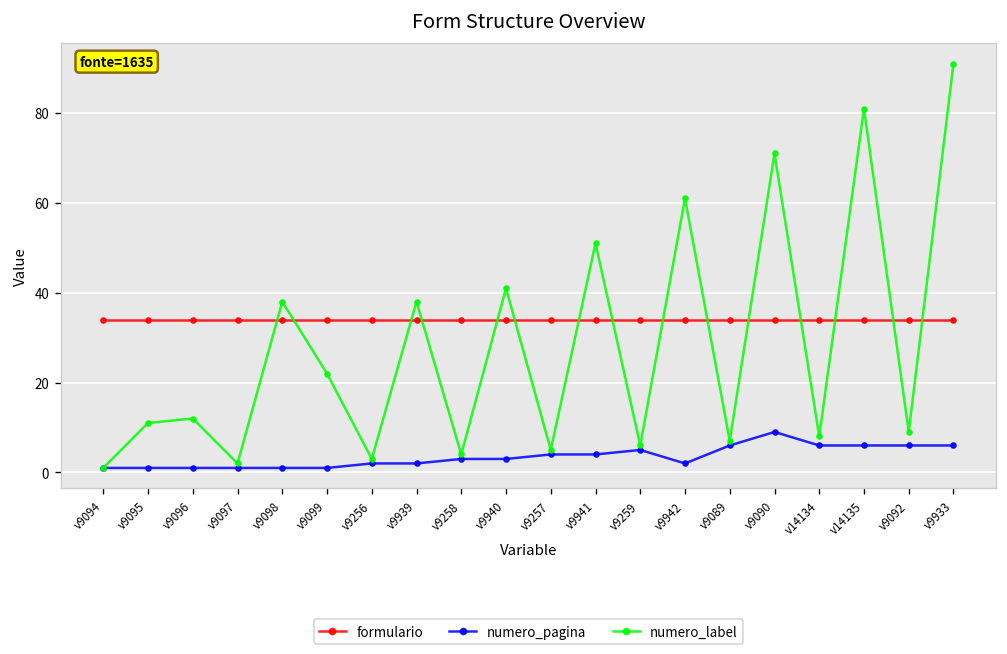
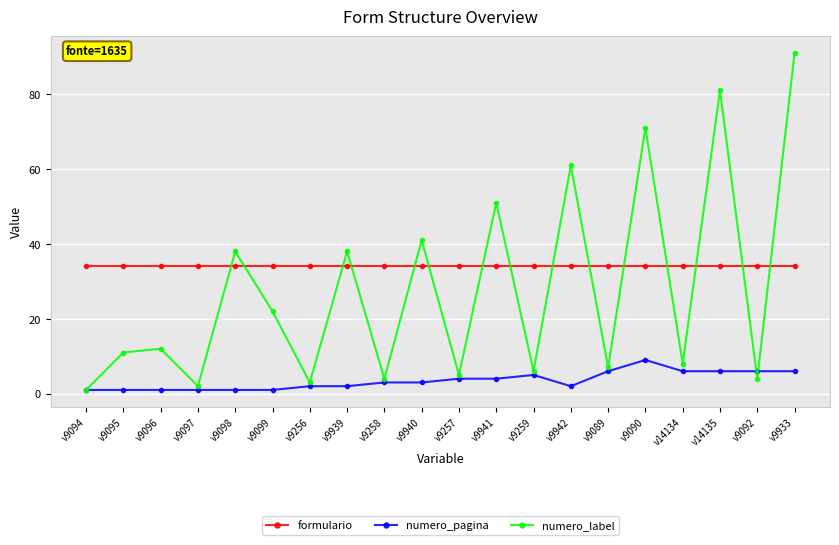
  {
    "formulario": {
      "v9094": 34,
      "v9095": 34,
      "v9096": 34,
      "v9097": 34,
      "v9098": 34,
      "v9099": 34,
      "v9256": 34,
      "v9939": 34,
      "v9258": 34,
      "v9940": 34,
      "v9257": 34,
      "v9941": 34,
      "v9259": 34,
      "v9942": 34,
      "v9089": 34,
      "v9090": 34,
      "v14134": 34,
      "v14135": 34,
      "v9092": 34,
      "v9933": 34
    },
    "numero_pagina": {
      "v9095": 1,
      "v9096": 1,
      "v9097": 1,
      "v9098": 1,
      "v9099": 1,
      "v9256": 2,
      "v9939": 2,
      "v9258": 3,
      "v9940": 3,
      "v9257": 4,
      "v9941": 4,
      "v9259": 5,
      "v9942": 2,
      "v9089": 6,
      "v9090": 9,
      "v14134": 6,
      "v14135": 6,
      "v9092": 6,
      "v9933": 6
    },
    "numero_label": {
      "v9095": 11,
      "v9096": 12,
      "v9097": 2,
      "v9098": 38,
      "v9099": 22,
      "v9256": 3,
      "v9939": 38,
      "v9258": 4,
      "v9940": 41,
      "v9257": 5,
      "v9941": 51,
      "v9259": 6,
      "v9942": 61,
      "v9089": 7,
      "v9090": 71,
      "v14134": 8,
      "v14135": 81,
-     "v9092": 9,
+     "v9092": 4,
      "v9933": 91
    }
  }
